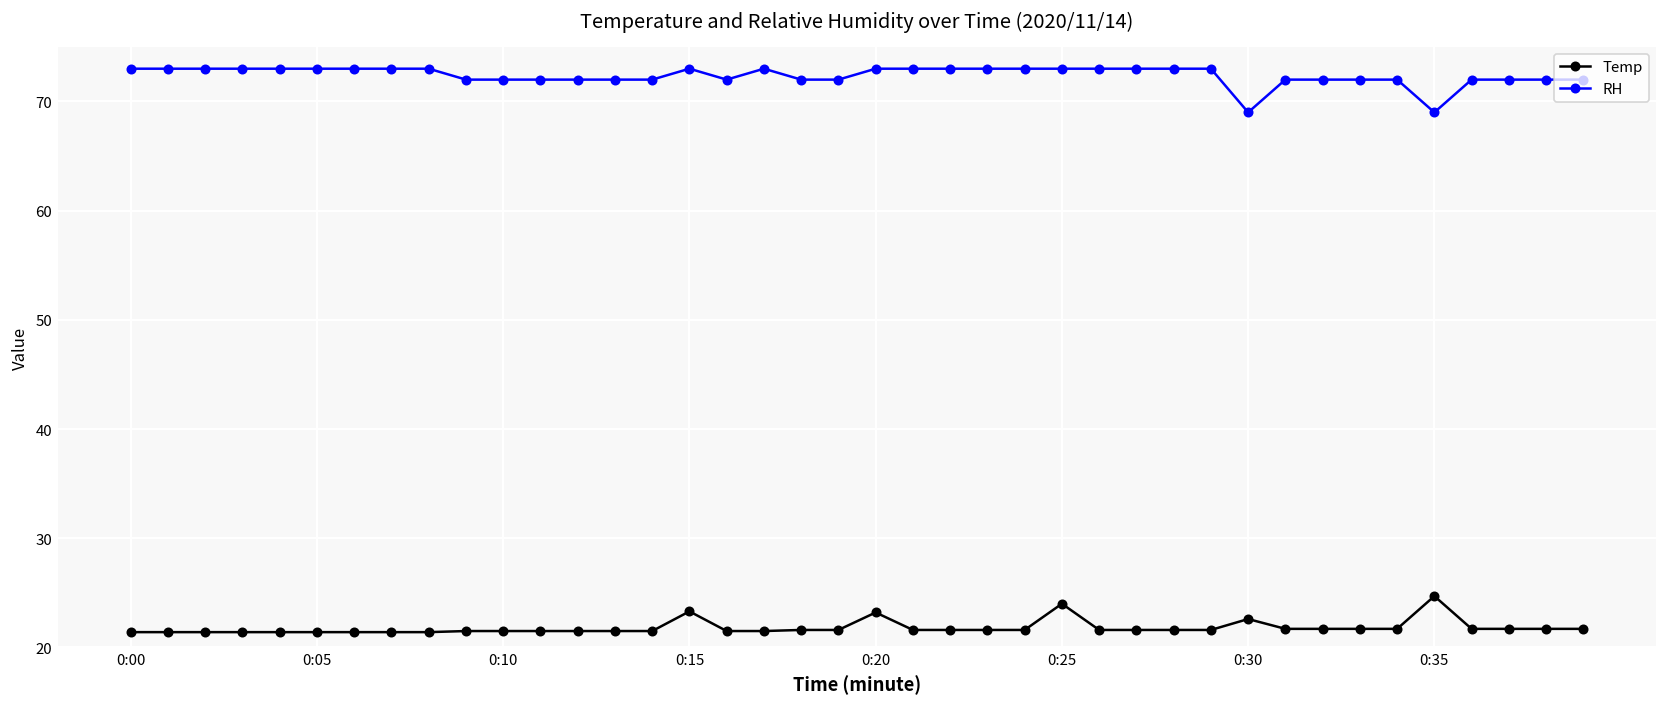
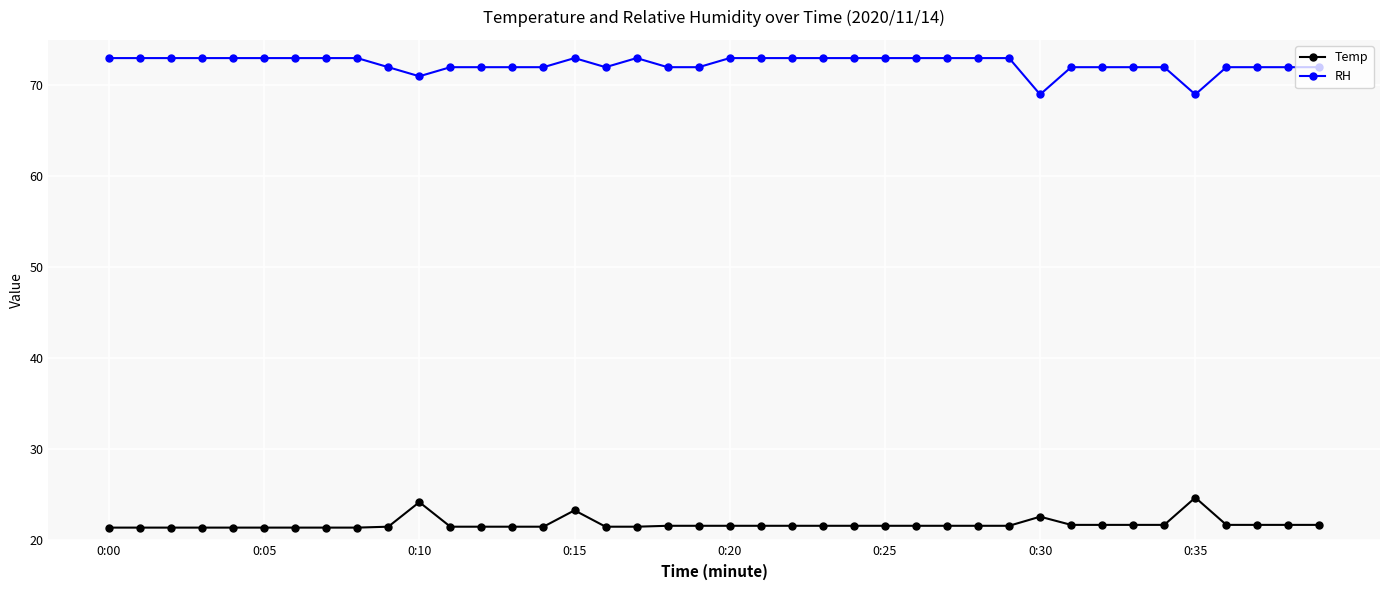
  {
    "Temp": {
      "0:00": 21,
      "0:05": 21,
-     "0:10": 22,
+     "0:10": 24,
      "0:15": 23,
-     "0:20": 23,
-     "0:25": 24,
+     "0:20": 22,
+     "0:25": 22,
      "0:30": 23,
      "0:35": 25
    },
    "RH": {
      "0:00": 73,
      "0:05": 73,
-     "0:10": 72,
+     "0:10": 71,
      "0:15": 73,
      "0:20": 73,
      "0:25": 73,
      "0:30": 69,
      "0:35": 69
    }
  }
